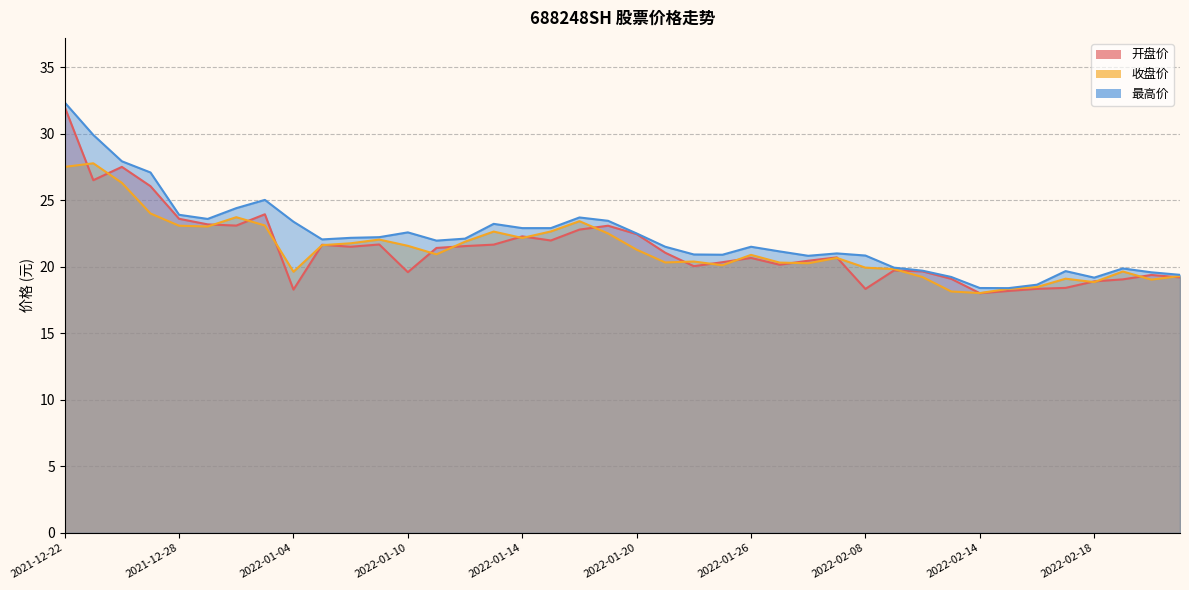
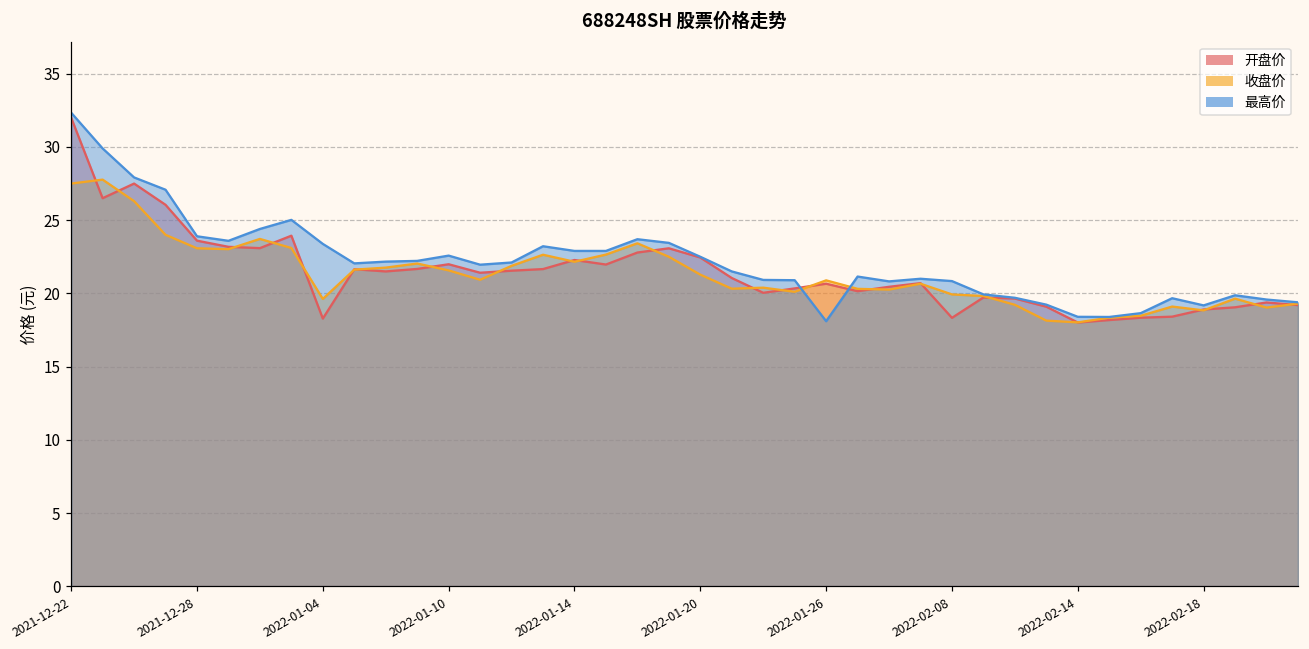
  {
    "开盘价": {
      "2021-12-22": 32.0,
      "2021-12-28": 23.6,
      "2022-01-04": 18.3,
-     "2022-01-10": 19.6,
+     "2022-01-10": 22.0,
      "2022-01-26": 20.7,
      "2022-02-08": 18.3
    },
    "收盘价": {
      "2021-12-22": 27.5,
      "2021-12-28": 23.1,
      "2022-01-04": 19.6,
      "2022-01-10": 21.6,
      "2022-01-20": 21.3,
      "2022-01-26": 20.9,
      "2022-02-08": 19.9
    },
    "最高价": {
      "2021-12-22": 32.3,
      "2021-12-28": 23.9,
      "2022-01-04": 23.4,
      "2022-01-10": 22.6,
      "2022-01-14": 22.9,
-     "2022-01-26": 21.5,
+     "2022-01-26": 18.1,
      "2022-02-08": 20.8,
      "2022-02-14": 18.4,
      "2022-02-18": 19.2
    }
  }
